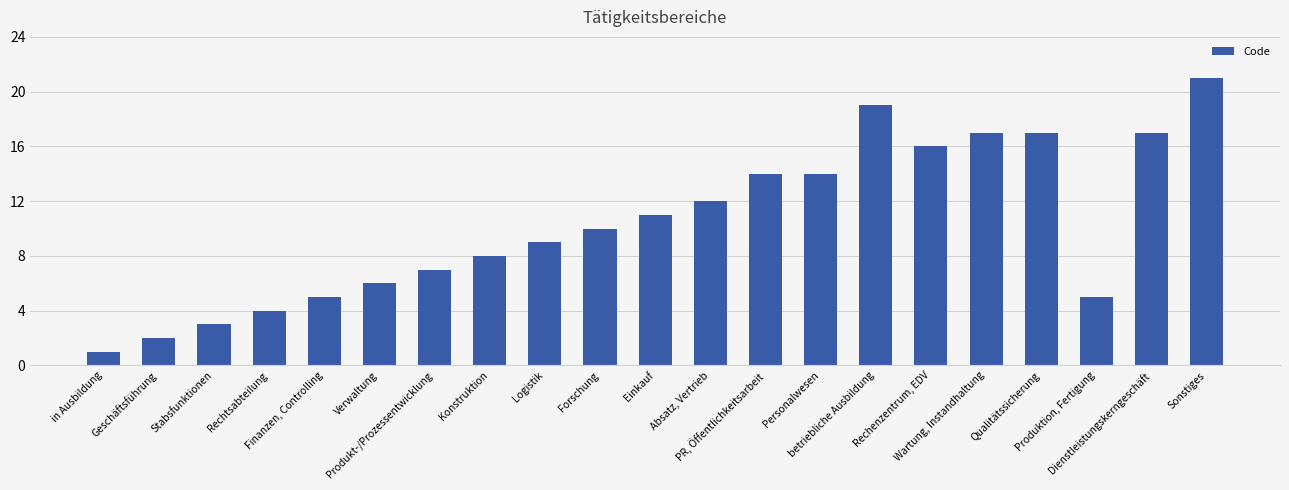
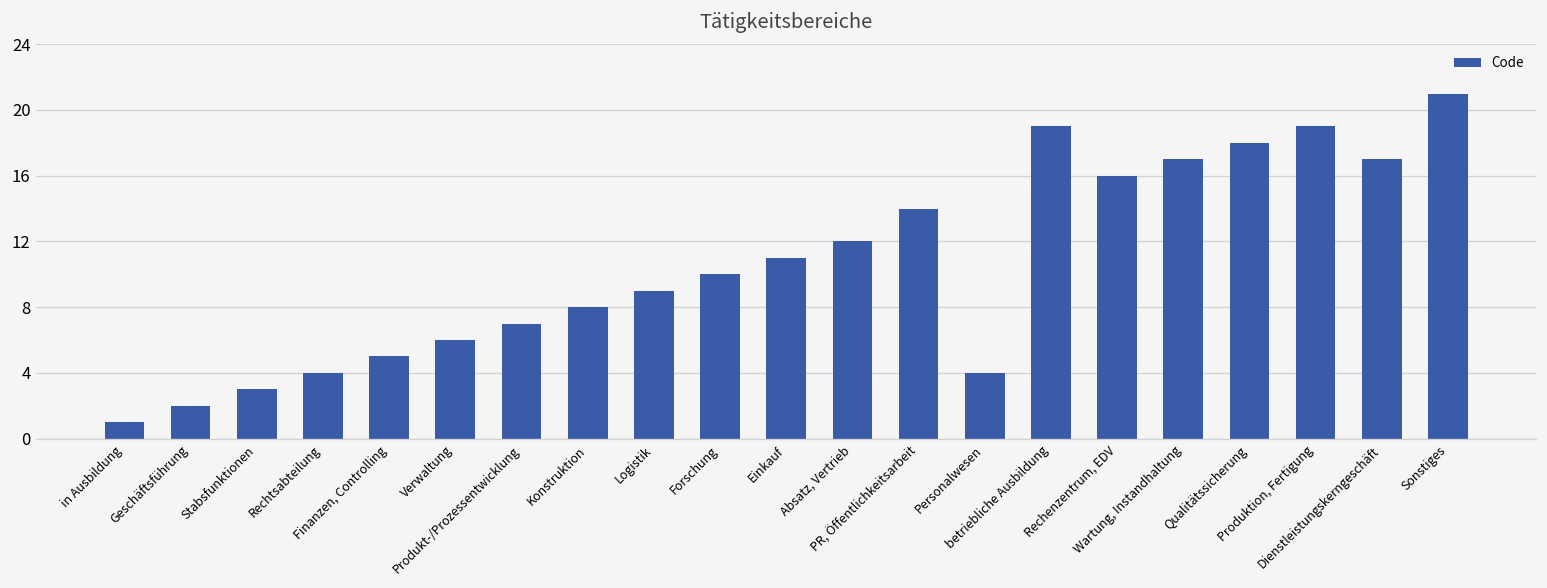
  {
    "in Ausbildung": 1,
    "Geschäftsführung": 2,
    "Stabsfunktionen": 3,
    "Rechtsabteilung": 4,
    "Finanzen, Controlling": 5,
    "Verwaltung": 6,
    "Produkt-/Prozessentwicklung": 7,
    "Konstruktion": 8,
    "Logistik": 9,
    "Forschung": 10,
    "Einkauf": 11,
    "Absatz, Vertrieb": 12,
    "PR, Öffentlichkeitsarbeit": 14,
-   "Personalwesen": 14,
+   "Personalwesen": 4,
    "betriebliche Ausbildung": 19,
    "Rechenzentrum, EDV": 16,
    "Wartung, Instandhaltung": 17,
-   "Qualitätssicherung": 17,
-   "Produktion, Fertigung": 5,
+   "Qualitätssicherung": 18,
+   "Produktion, Fertigung": 19,
    "Dienstleistungskerngeschäft": 17,
    "Sonstiges": 21
  }
